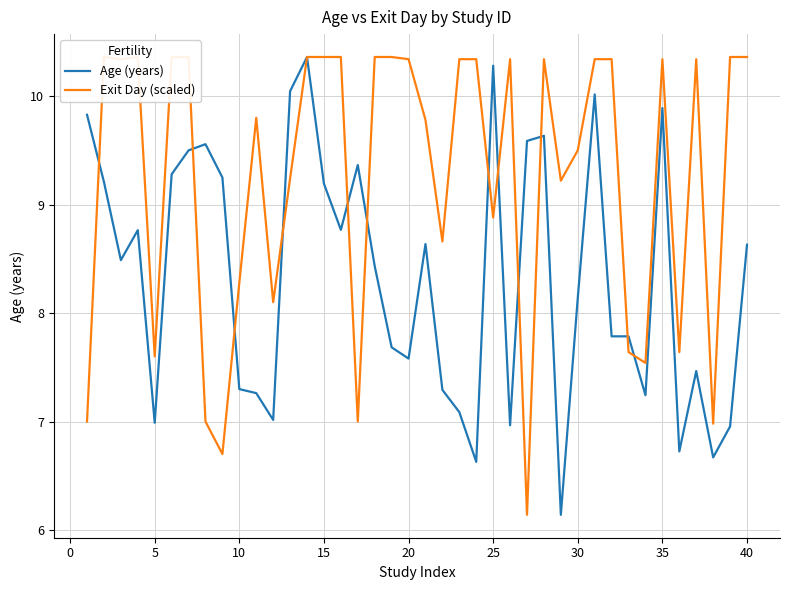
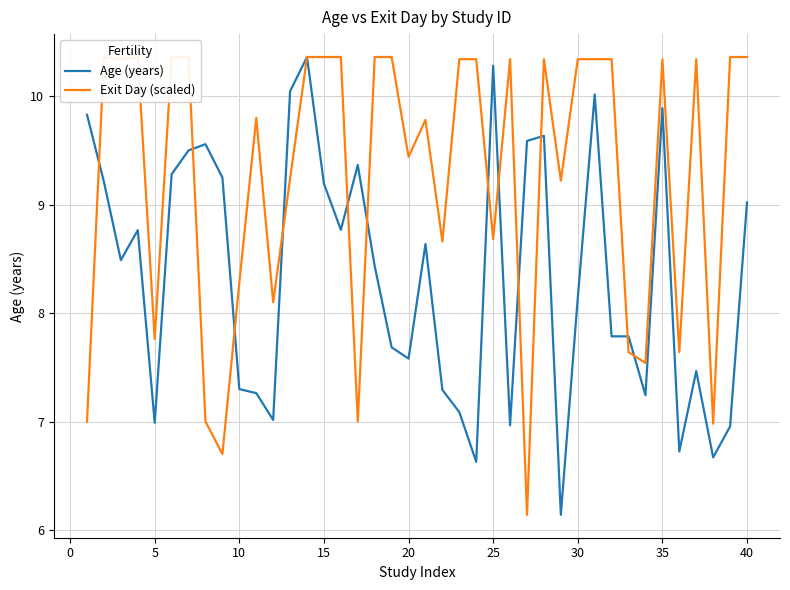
  {
    "Age (years)": {
      "5": 6.99,
      "10": 7.30,
      "15": 9.19,
      "20": 7.58,
      "25": 10.28,
      "30": 8.14,
      "35": 9.89,
-     "40": 8.63
+     "40": 9.02
    },
    "Exit Day (scaled)": {
-     "5": 7.60,
+     "5": 7.76,
      "10": 8.28,
      "15": 10.36,
-     "20": 10.34,
-     "25": 8.88,
-     "30": 9.50,
+     "20": 9.44,
+     "25": 8.68,
+     "30": 10.34,
      "35": 10.34,
      "40": 10.36
    }
  }
